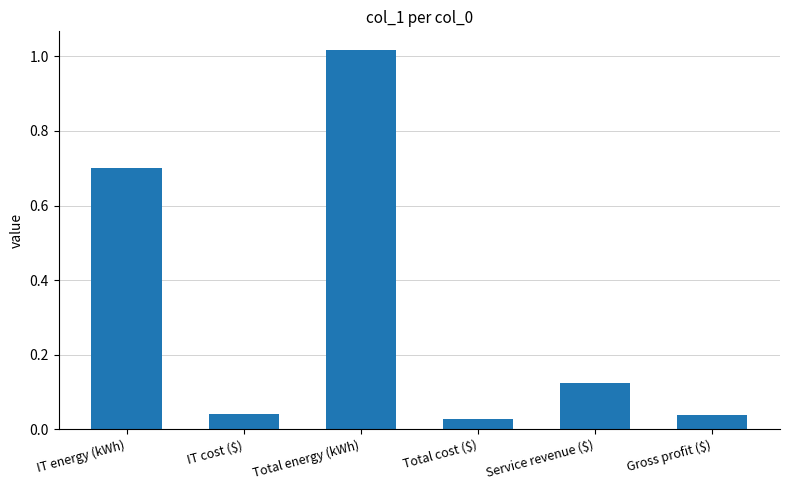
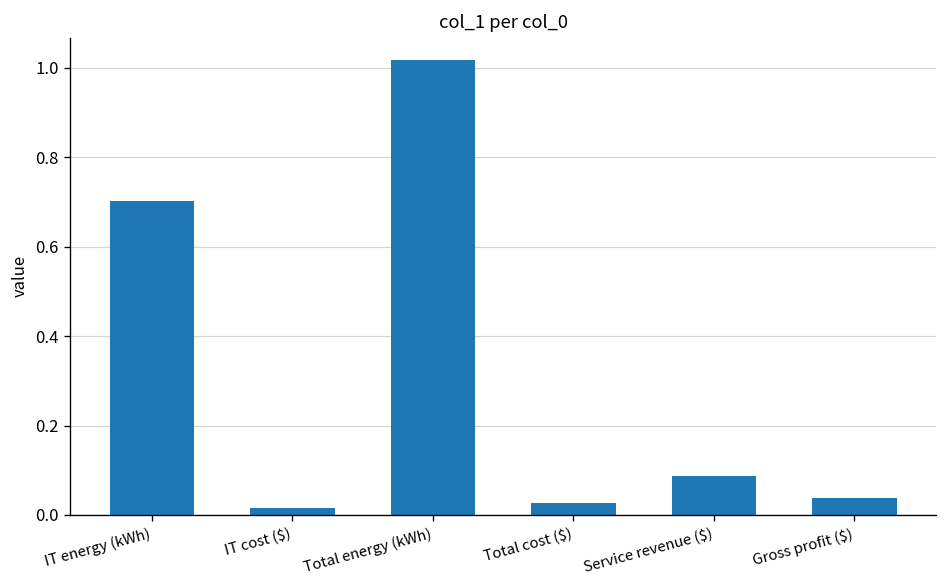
  {
    "IT energy (kWh)": 0.70,
-   "IT cost ($)": 0.04,
+   "IT cost ($)": 0.02,
    "Total energy (kWh)": 1.02,
    "Total cost ($)": 0.03,
-   "Service revenue ($)": 0.12,
+   "Service revenue ($)": 0.09,
    "Gross profit ($)": 0.04
  }
